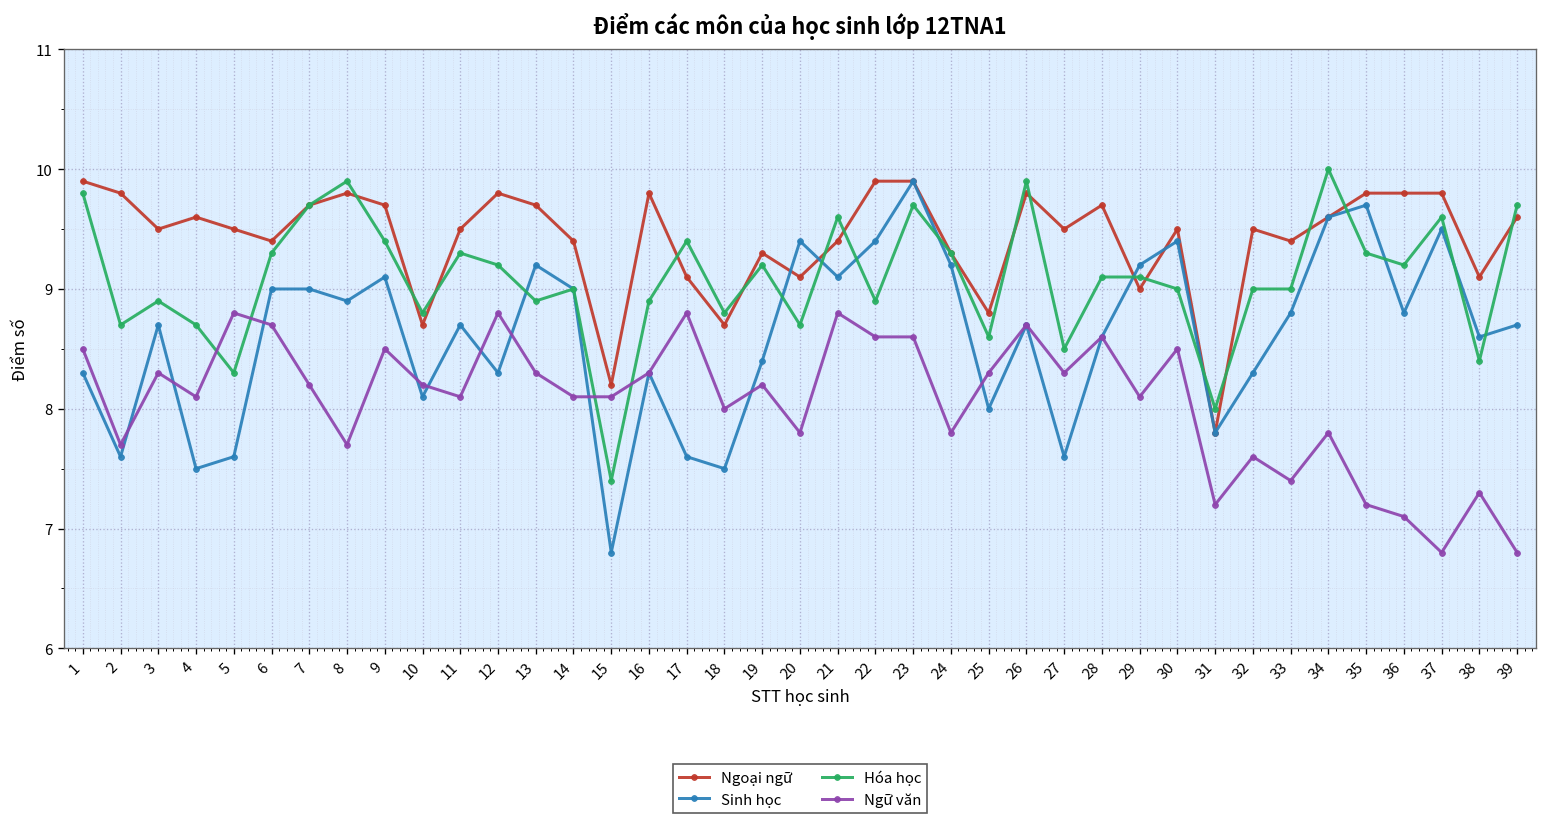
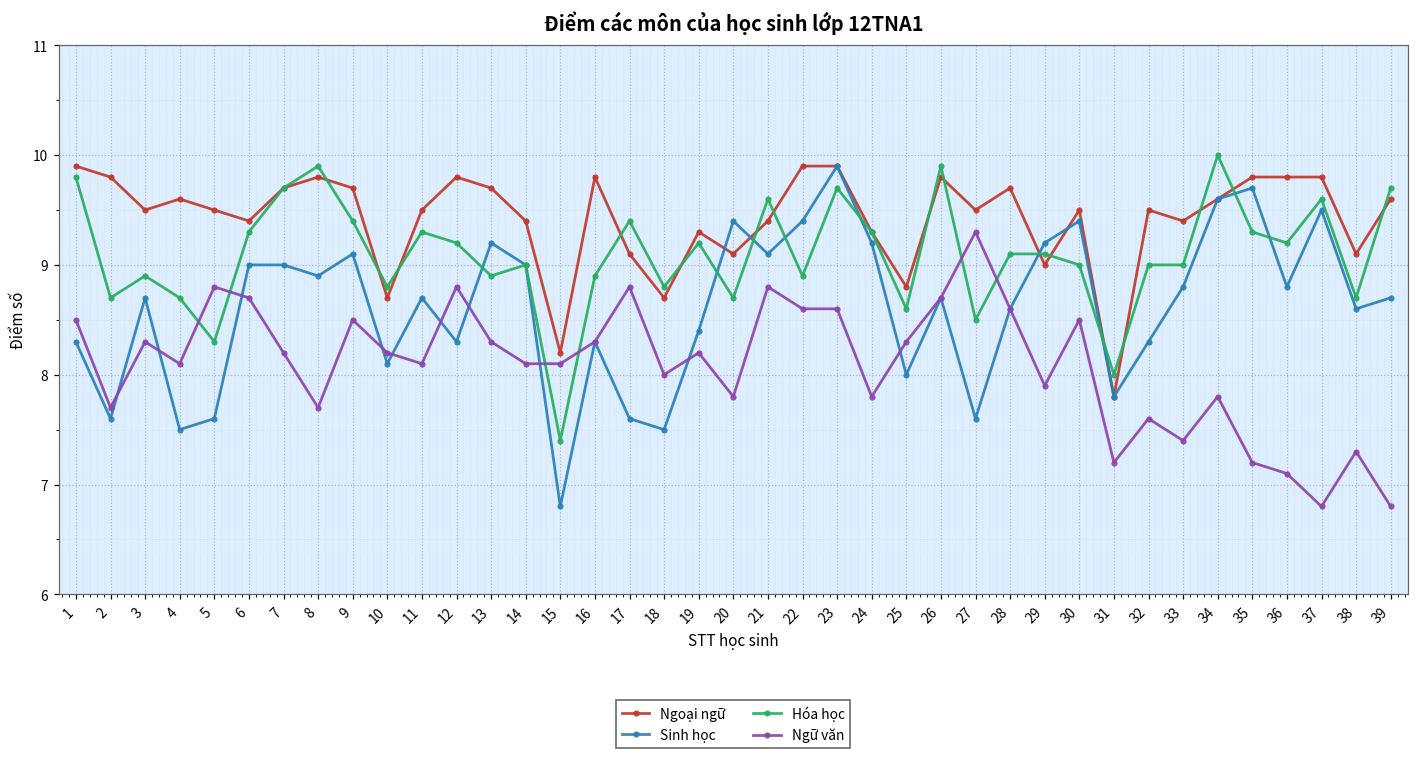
  {
    "Ngoại ngữ": {
      "1": 9.9,
      "2": 9.8,
      "3": 9.5,
      "4": 9.6,
      "5": 9.5,
      "6": 9.4,
      "8": 9.8,
      "9": 9.7,
      "10": 8.7,
      "11": 9.5,
      "12": 9.8,
      "13": 9.7,
      "14": 9.4,
      "15": 8.2,
      "16": 9.8,
      "17": 9.1,
      "18": 8.7,
      "19": 9.3,
      "20": 9.1,
      "21": 9.4,
      "22": 9.9,
      "25": 8.8,
      "26": 9.8,
      "27": 9.5,
      "28": 9.7,
      "29": 9.0,
      "30": 9.5,
      "32": 9.5,
      "33": 9.4,
      "35": 9.8,
      "36": 9.8,
      "37": 9.8,
      "38": 9.1,
      "39": 9.6
    },
    "Sinh học": {
      "1": 8.3,
      "2": 7.6,
      "3": 8.7,
      "4": 7.5,
      "5": 7.6,
      "6": 9.0,
      "7": 9.0,
      "8": 8.9,
      "9": 9.1,
      "10": 8.1,
      "11": 8.7,
      "12": 8.3,
      "13": 9.2,
      "15": 6.8,
      "17": 7.6,
      "18": 7.5,
      "19": 8.4,
      "20": 9.4,
      "21": 9.1,
      "22": 9.4,
      "24": 9.2,
      "25": 8.0,
      "27": 7.6,
      "29": 9.2,
      "30": 9.4,
      "32": 8.3,
      "33": 8.8,
      "35": 9.7,
      "36": 8.8,
      "37": 9.5,
      "38": 8.6,
      "39": 8.7
    },
    "Hóa học": {
      "1": 9.8,
      "2": 8.7,
      "3": 8.9,
      "4": 8.7,
      "5": 8.3,
      "6": 9.3,
      "8": 9.9,
      "9": 9.4,
      "10": 8.8,
      "11": 9.3,
      "12": 9.2,
      "13": 8.9,
      "15": 7.4,
      "16": 8.9,
      "17": 9.4,
      "18": 8.8,
      "19": 9.2,
      "20": 8.7,
      "21": 9.6,
      "22": 8.9,
      "23": 9.7,
      "25": 8.6,
      "26": 9.9,
      "27": 8.5,
      "28": 9.1,
      "29": 9.1,
      "30": 9.0,
      "31": 8.0,
      "32": 9.0,
      "33": 9.0,
      "34": 10.0,
      "35": 9.3,
      "36": 9.2,
      "37": 9.6,
-     "38": 8.4,
+     "38": 8.7,
      "39": 9.7
    },
    "Ngữ văn": {
      "1": 8.5,
      "2": 7.7,
      "3": 8.3,
      "4": 8.1,
      "5": 8.8,
      "6": 8.7,
      "7": 8.2,
      "8": 7.7,
      "9": 8.5,
      "10": 8.2,
      "11": 8.1,
      "12": 8.8,
      "13": 8.3,
      "14": 8.1,
      "15": 8.1,
      "17": 8.8,
      "18": 8.0,
      "19": 8.2,
      "20": 7.8,
      "21": 8.8,
      "22": 8.6,
      "23": 8.6,
      "24": 7.8,
      "25": 8.3,
-     "27": 8.3,
-     "29": 8.1,
+     "27": 9.3,
+     "29": 7.9,
      "30": 8.5,
      "31": 7.2,
      "32": 7.6,
      "33": 7.4,
      "34": 7.8,
      "35": 7.2,
      "36": 7.1,
      "37": 6.8,
      "38": 7.3,
      "39": 6.8
    }
  }
